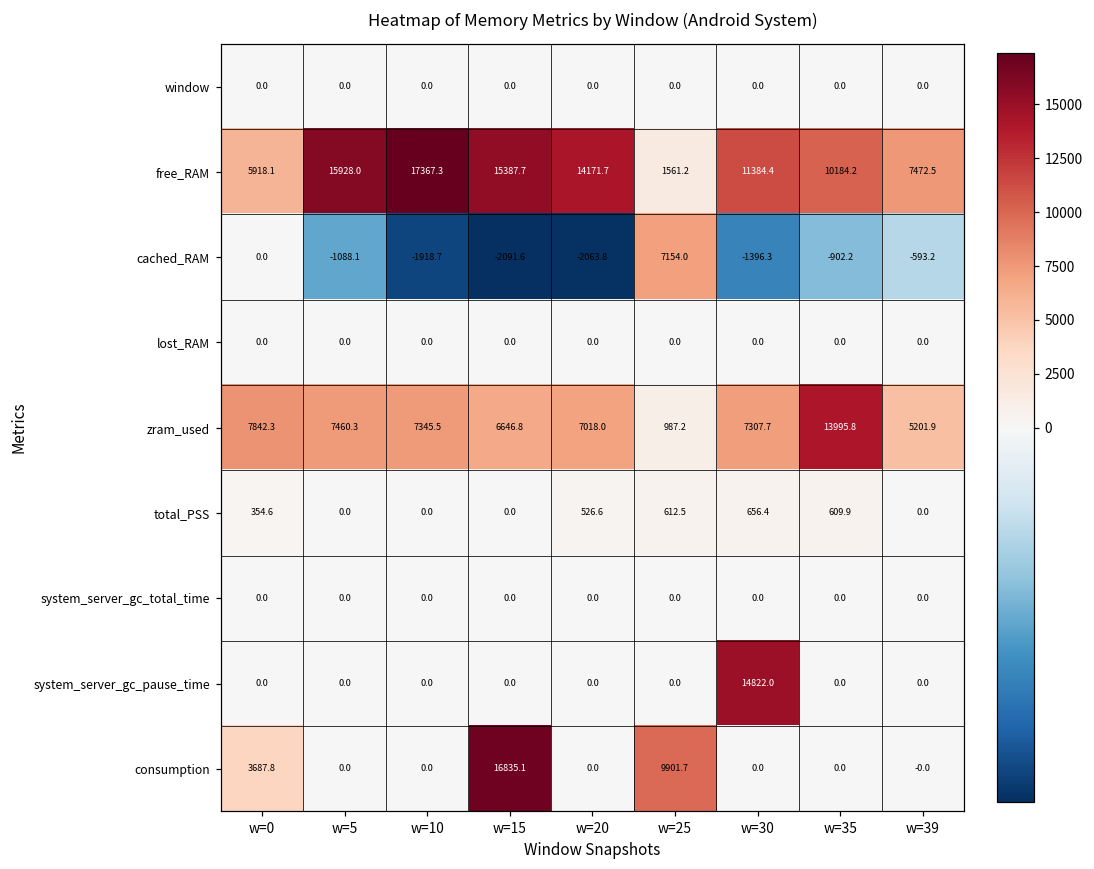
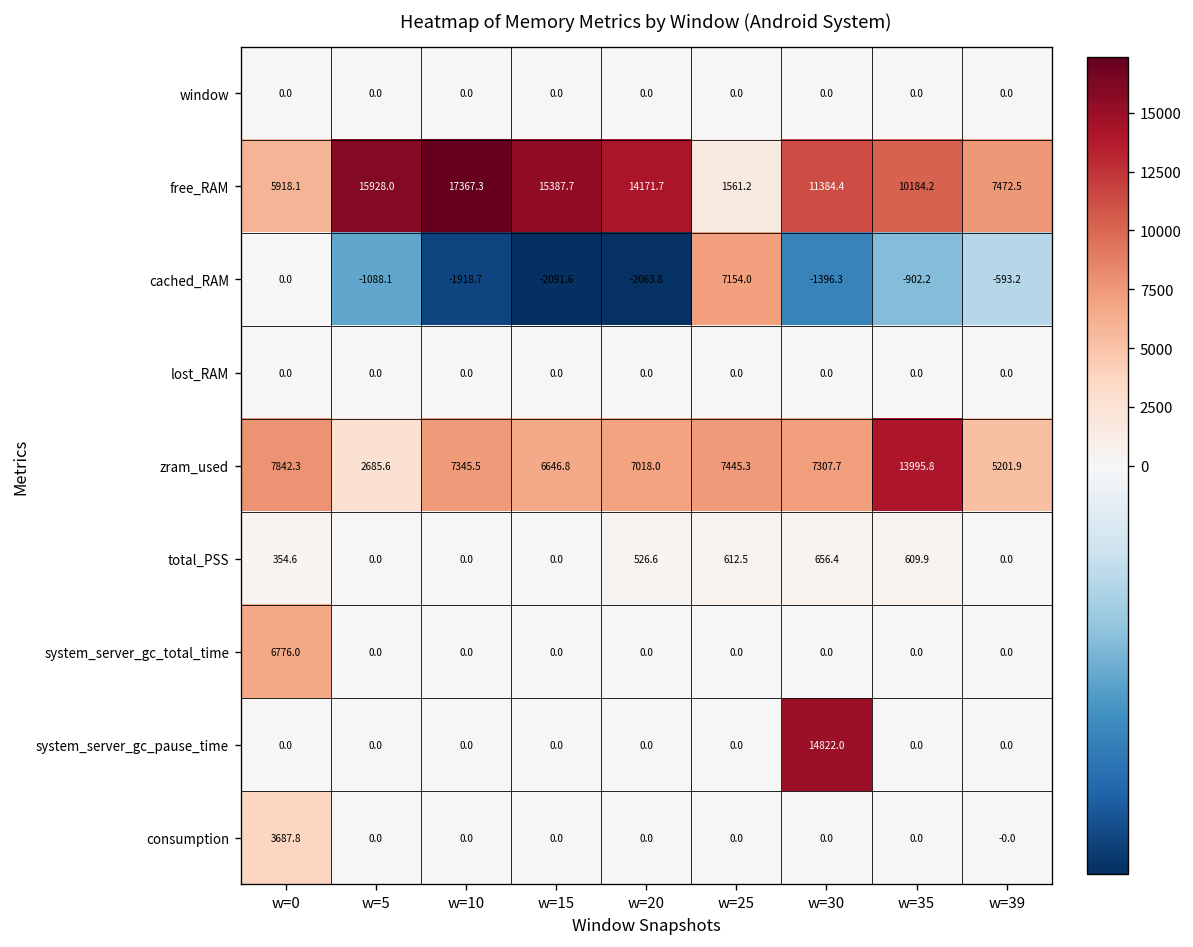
  {
    "window": {
      "w=0": 0.0,
      "w=5": 0.0,
      "w=10": 0.0,
      "w=15": 0.0,
      "w=20": 0.0,
      "w=25": 0.0,
      "w=30": 0.0,
      "w=35": 0.0,
      "w=39": 0.0
    },
    "free_RAM": {
      "w=0": 5918.1,
      "w=5": 15928.0,
      "w=10": 17367.3,
      "w=15": 15387.7,
      "w=20": 14171.7,
      "w=25": 1561.2,
      "w=30": 11384.4,
      "w=35": 10184.2,
      "w=39": 7472.5
    },
    "cached_RAM": {
      "w=0": 0.0,
      "w=5": -1088.1,
      "w=10": -1918.7,
      "w=15": -2091.6,
      "w=20": -2063.8,
      "w=25": 7154.0,
      "w=30": -1396.3,
      "w=35": -902.2,
      "w=39": -593.2
    },
    "lost_RAM": {
      "w=0": 0.0,
      "w=5": 0.0,
      "w=10": 0.0,
      "w=15": 0.0,
      "w=20": 0.0,
      "w=25": 0.0,
      "w=30": 0.0,
      "w=35": 0.0,
      "w=39": 0.0
    },
    "zram_used": {
      "w=0": 7842.3,
-     "w=5": 7460.3,
+     "w=5": 2685.6,
      "w=10": 7345.5,
      "w=15": 6646.8,
      "w=20": 7018.0,
-     "w=25": 987.2,
+     "w=25": 7445.3,
      "w=30": 7307.7,
      "w=35": 13995.8,
      "w=39": 5201.9
    },
    "total_PSS": {
      "w=0": 354.6,
      "w=5": 0.0,
      "w=10": 0.0,
      "w=15": 0.0,
      "w=20": 526.6,
      "w=25": 612.5,
      "w=30": 656.4,
      "w=35": 609.9,
      "w=39": 0.0
    },
    "system_server_gc_total_time": {
-     "w=0": 0.0,
+     "w=0": 6776.0,
      "w=5": 0.0,
      "w=10": 0.0,
      "w=15": 0.0,
      "w=20": 0.0,
      "w=25": 0.0,
      "w=30": 0.0,
      "w=35": 0.0,
      "w=39": 0.0
    },
    "system_server_gc_pause_time": {
      "w=0": 0.0,
      "w=5": 0.0,
      "w=10": 0.0,
      "w=15": 0.0,
      "w=20": 0.0,
      "w=25": 0.0,
      "w=30": 14822.0,
      "w=35": 0.0,
      "w=39": 0.0
    },
    "consumption": {
      "w=0": 3687.8,
      "w=5": 0.0,
      "w=10": 0.0,
-     "w=15": 16835.1,
+     "w=15": 0.0,
      "w=20": 0.0,
-     "w=25": 9901.7,
+     "w=25": 0.0,
      "w=30": 0.0,
      "w=35": 0.0,
      "w=39": -0.0
    }
  }
